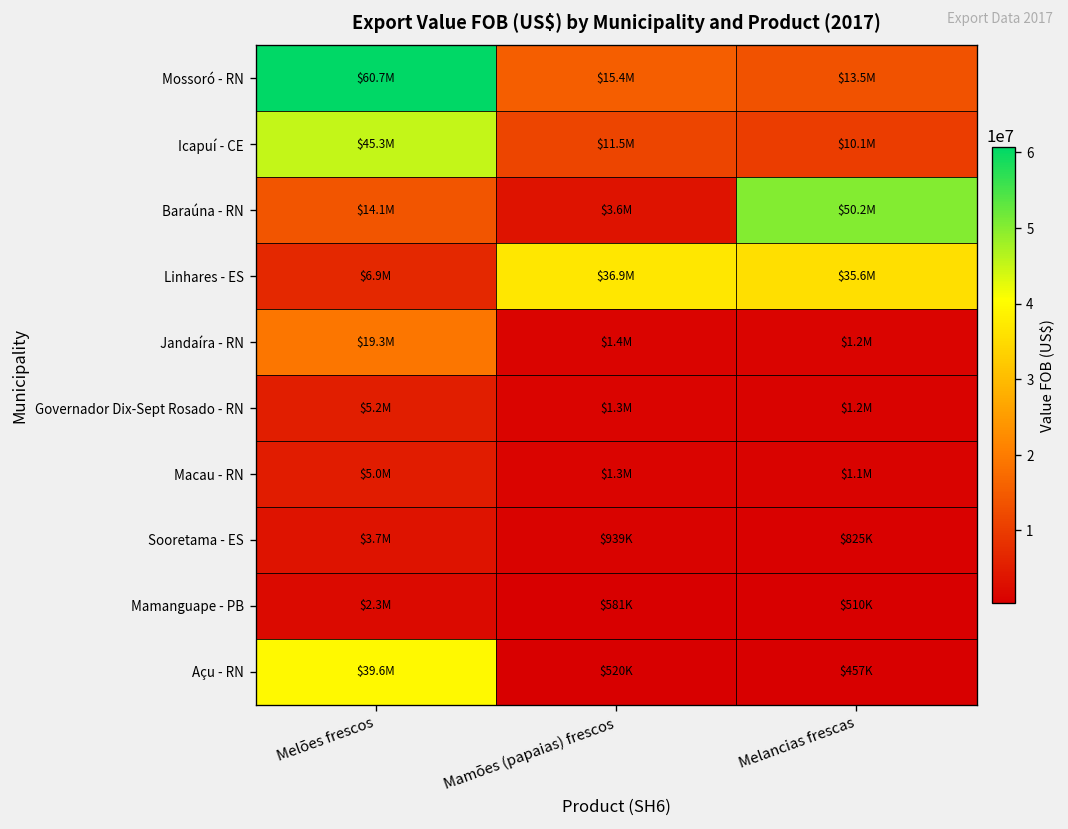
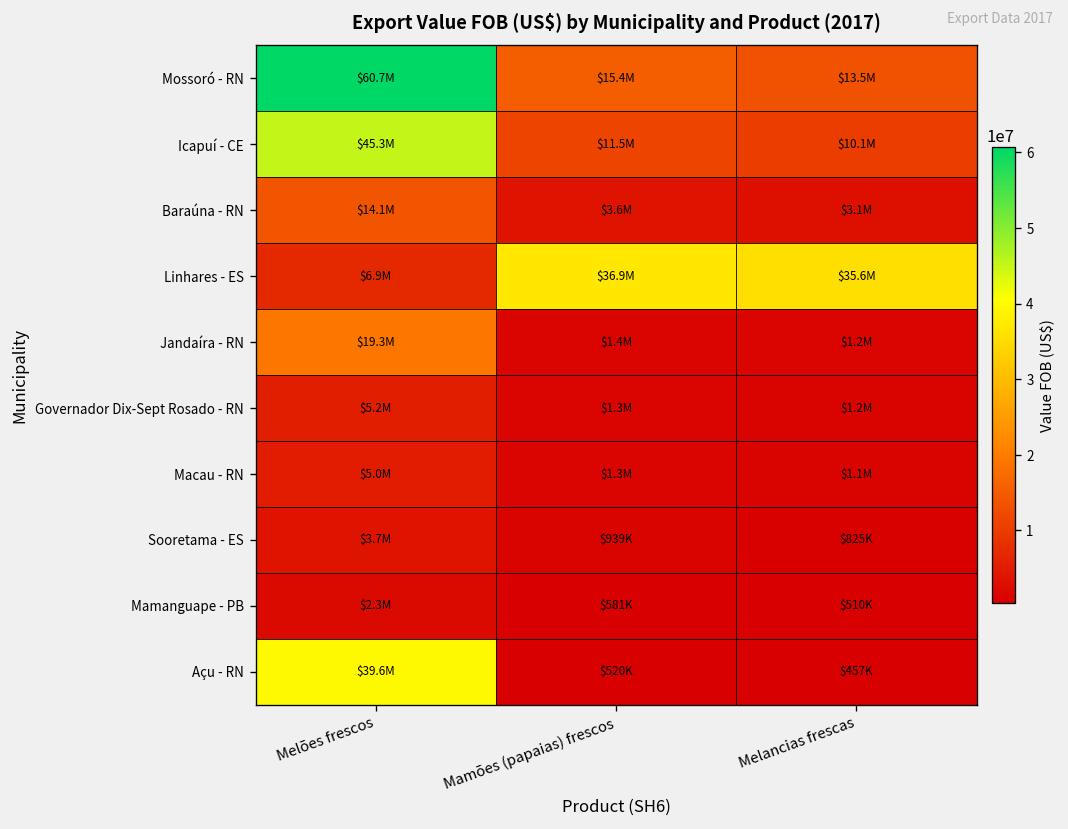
  {
    "Mossoró - RN": {
      "Melões frescos": "$60.7M",
      "Mamões (papaias) frescos": "$15.4M",
      "Melancias frescas": "$13.5M"
    },
    "Icapuí - CE": {
      "Melões frescos": "$45.3M",
      "Mamões (papaias) frescos": "$11.5M",
      "Melancias frescas": "$10.1M"
    },
    "Baraúna - RN": {
      "Melões frescos": "$14.1M",
      "Mamões (papaias) frescos": "$3.6M",
-     "Melancias frescas": "$50.2M"
+     "Melancias frescas": "$3.1M"
    },
    "Linhares - ES": {
      "Melões frescos": "$6.9M",
      "Mamões (papaias) frescos": "$36.9M",
      "Melancias frescas": "$35.6M"
    },
    "Jandaíra - RN": {
      "Melões frescos": "$19.3M",
      "Mamões (papaias) frescos": "$1.4M",
      "Melancias frescas": "$1.2M"
    },
    "Governador Dix-Sept Rosado - RN": {
      "Melões frescos": "$5.2M",
      "Mamões (papaias) frescos": "$1.3M",
      "Melancias frescas": "$1.2M"
    },
    "Macau - RN": {
      "Melões frescos": "$5.0M",
      "Mamões (papaias) frescos": "$1.3M",
      "Melancias frescas": "$1.1M"
    },
    "Sooretama - ES": {
      "Melões frescos": "$3.7M",
      "Mamões (papaias) frescos": "$939K",
      "Melancias frescas": "$825K"
    },
    "Mamanguape - PB": {
      "Melões frescos": "$2.3M",
      "Mamões (papaias) frescos": "$581K",
      "Melancias frescas": "$510K"
    },
    "Açu - RN": {
      "Melões frescos": "$39.6M",
      "Mamões (papaias) frescos": "$520K",
      "Melancias frescas": "$457K"
    }
  }
